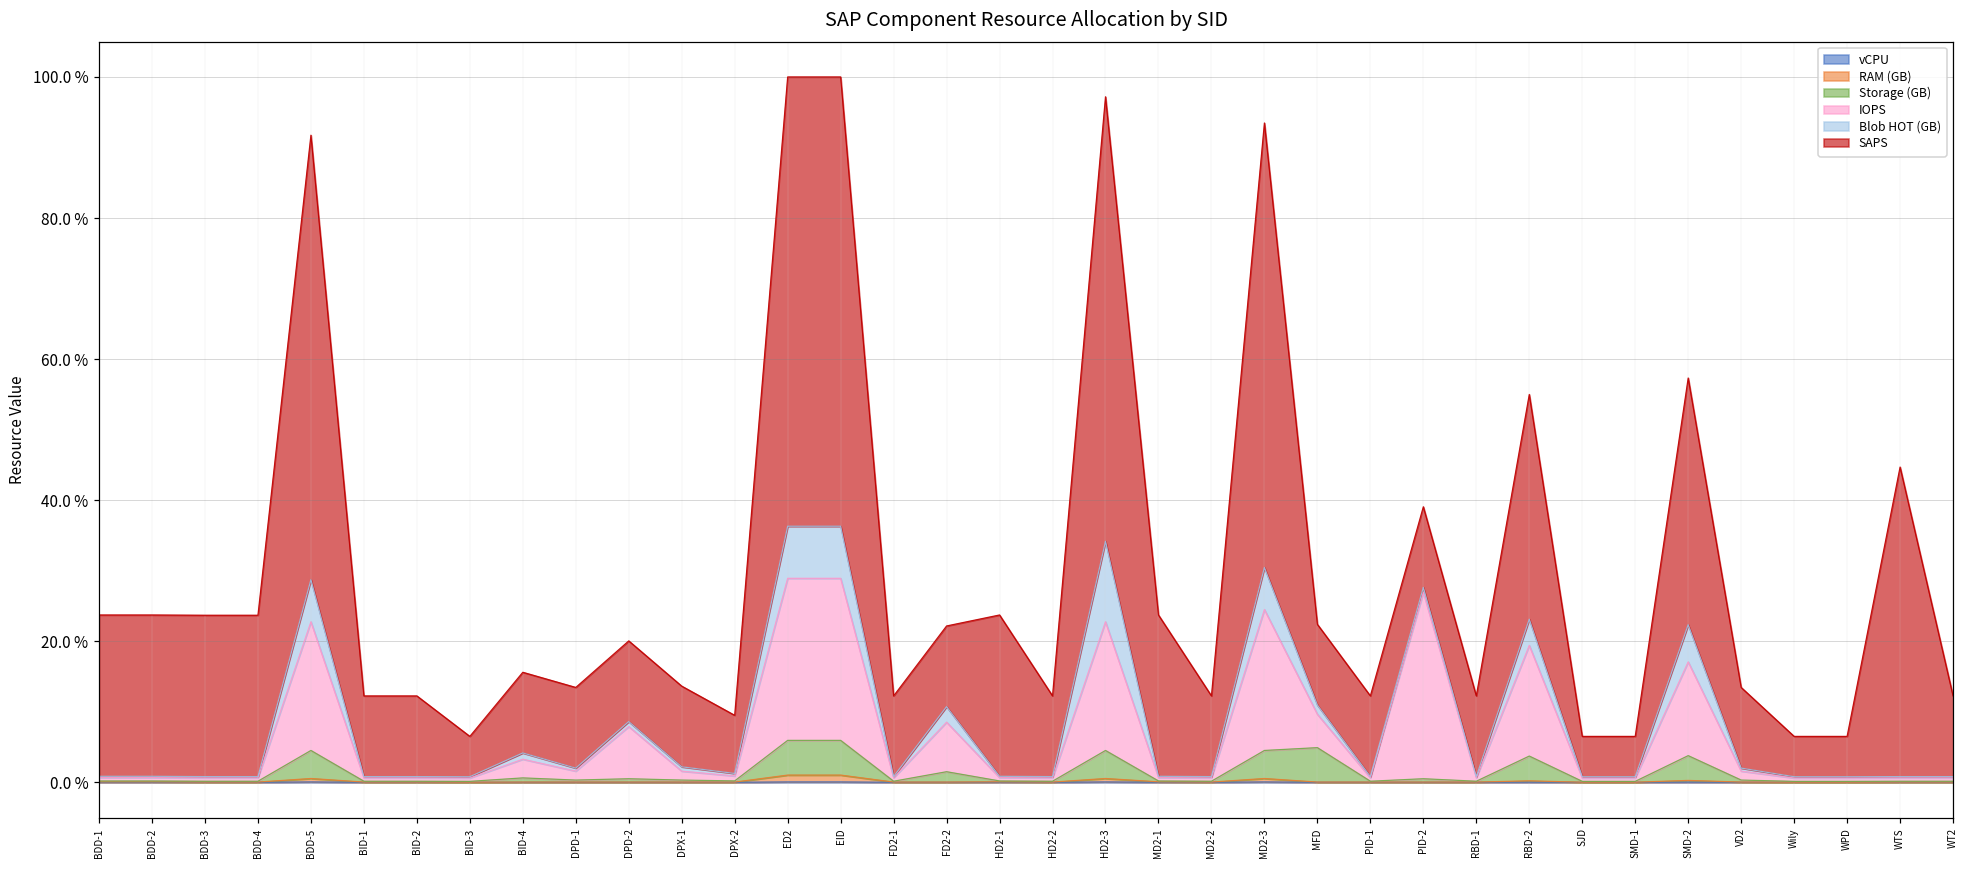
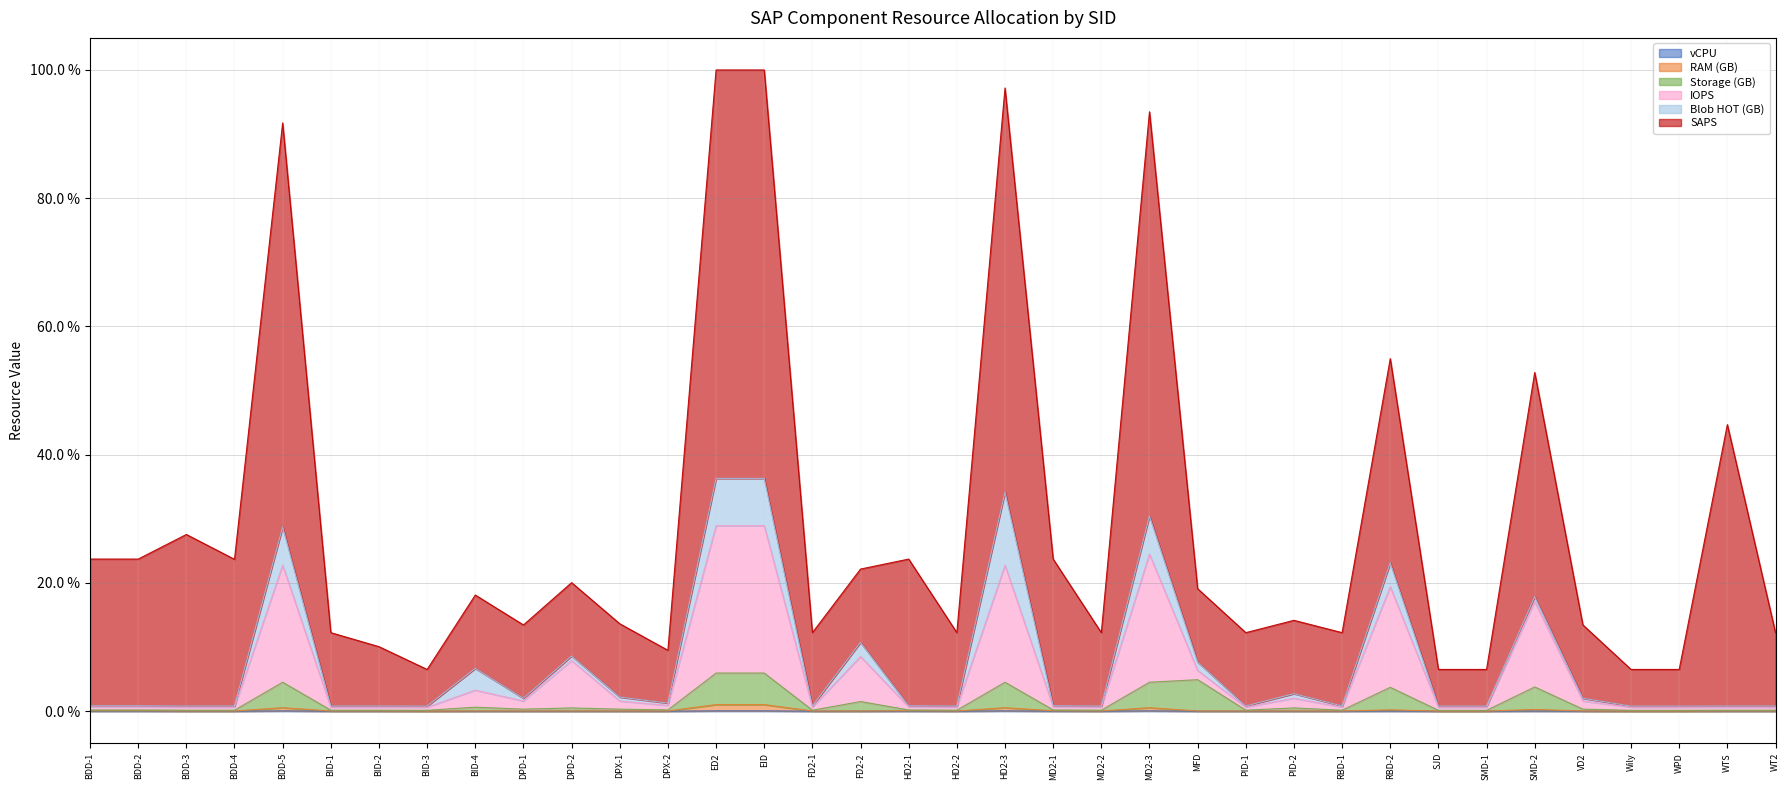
  {
    "vCPU": {
      "BDD-5": "0 %",
      "ED2": "0 %",
      "EID": "0 %",
      "HD2-3": "0 %",
      "MD2-3": "0 %"
    },
    "RAM (GB)": {
      "BDD-5": "0 %",
      "ED2": "1 %",
      "EID": "1 %",
      "HD2-3": "0 %",
      "MD2-3": "0 %"
    },
    "Storage (GB)": {
      "BDD-5": "4 %",
      "BID-4": "1 %",
      "DPD-2": "0 %",
      "ED2": "5 %",
      "EID": "5 %",
      "FD2-2": "1 %",
      "HD2-3": "4 %",
      "MD2-3": "4 %",
      "MFD": "5 %",
      "PID-2": "0 %",
      "RBD-2": "4 %",
      "SMD-2": "4 %"
    },
    "IOPS": {
      "BDD-5": "18 %",
      "BID-4": "3 %",
      "DPD-1": "1 %",
      "DPD-2": "7 %",
      "DPX-1": "1 %",
      "ED2": "23 %",
      "EID": "23 %",
      "FD2-2": "7 %",
      "HD2-3": "18 %",
      "MD2-3": "20 %",
-     "MFD": "5 %",
-     "PID-2": "26 %",
+     "MFD": "1 %",
+     "PID-2": "2 %",
      "RBD-2": "16 %",
      "SMD-2": "13 %",
      "VD2": "1 %"
    },
    "Blob HOT (GB)": {
      "BDD-5": "6 %",
-     "BID-4": "1 %",
+     "BID-4": "3 %",
      "DPD-1": "0 %",
      "DPD-2": "1 %",
      "DPX-1": "1 %",
      "ED2": "7 %",
      "EID": "7 %",
      "FD2-2": "2 %",
      "HD2-3": "11 %",
      "MD2-3": "6 %",
      "MFD": "1 %",
      "PID-2": "1 %",
      "RBD-2": "4 %",
-     "SMD-2": "5 %",
+     "SMD-2": "1 %",
      "VD2": "0 %"
    },
    "SAPS": {
      "BDD-1": "23 %",
      "BDD-2": "23 %",
-     "BDD-3": "23 %",
+     "BDD-3": "27 %",
      "BDD-4": "23 %",
      "BDD-5": "63 %",
      "BID-1": "11 %",
-     "BID-2": "11 %",
+     "BID-2": "9 %",
      "BID-3": "6 %",
      "BID-4": "11 %",
      "DPD-1": "11 %",
      "DPD-2": "11 %",
      "DPX-1": "11 %",
      "DPX-2": "8 %",
      "ED2": "64 %",
      "EID": "64 %",
      "FD2-1": "11 %",
      "FD2-2": "11 %",
      "HD2-1": "23 %",
      "HD2-2": "11 %",
      "HD2-3": "63 %",
      "MD2-1": "23 %",
      "MD2-2": "11 %",
      "MD2-3": "63 %",
      "MFD": "11 %",
      "PID-1": "11 %",
      "PID-2": "11 %",
      "RBD-1": "11 %",
      "RBD-2": "32 %",
      "SJD": "6 %",
      "SMD-1": "6 %",
      "SMD-2": "35 %",
      "VD2": "11 %",
      "Wily": "6 %",
      "WPD": "6 %",
      "WTS": "44 %",
      "WT2": "11 %"
    }
  }
